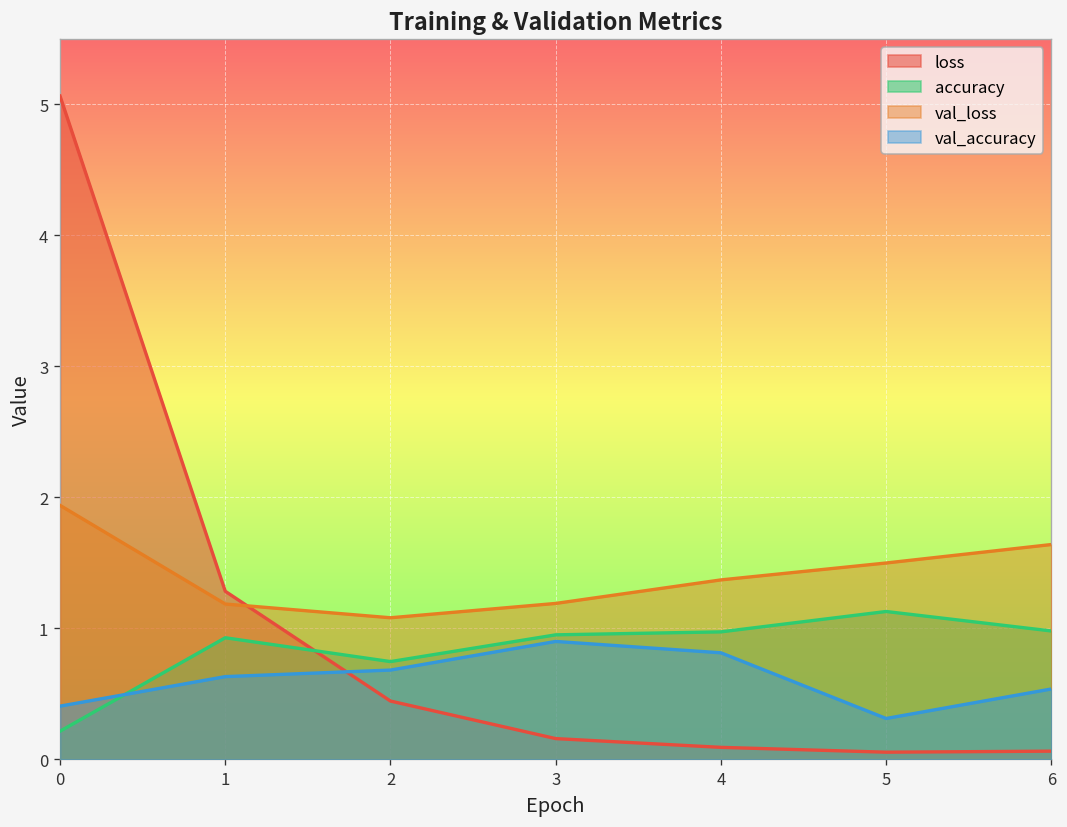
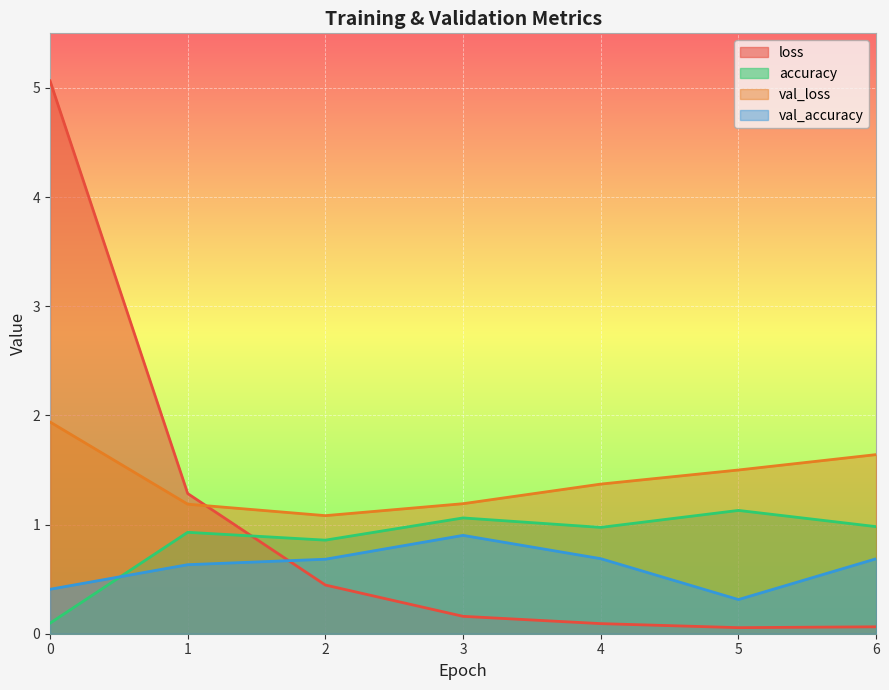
  {
    "accuracy": {
-     "0": 0.22,
+     "0": 0.10,
      "1": 0.93,
-     "2": 0.75,
-     "3": 0.95,
+     "2": 0.86,
+     "3": 1.06,
      "4": 0.97,
      "5": 1.13,
      "6": 0.98
    },
    "val_accuracy": {
      "0": 0.41,
      "1": 0.63,
      "2": 0.68,
      "3": 0.90,
-     "4": 0.81,
+     "4": 0.69,
      "5": 0.31,
-     "6": 0.54
+     "6": 0.69
    }
  }
